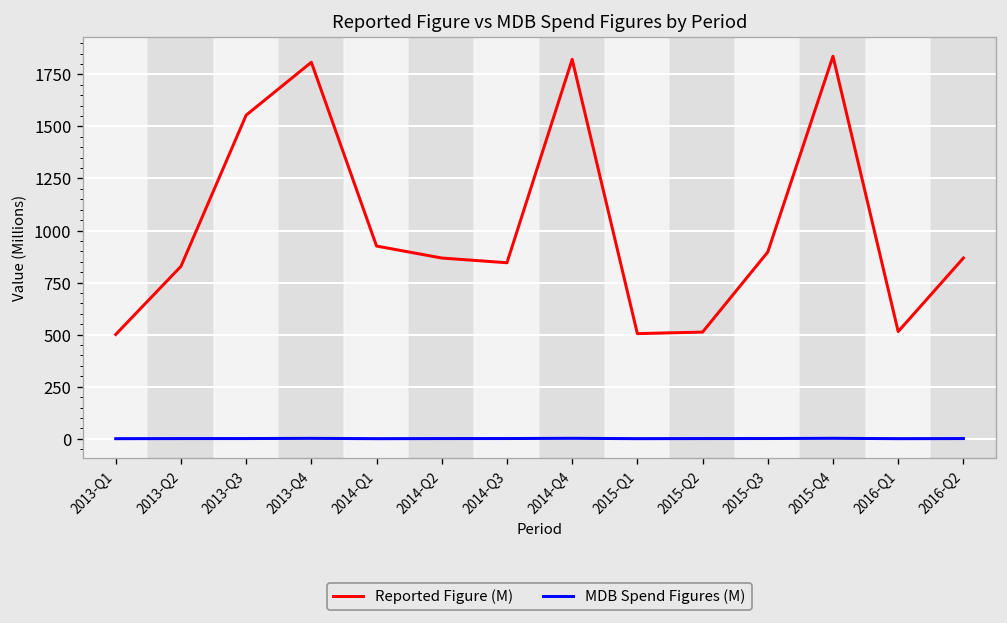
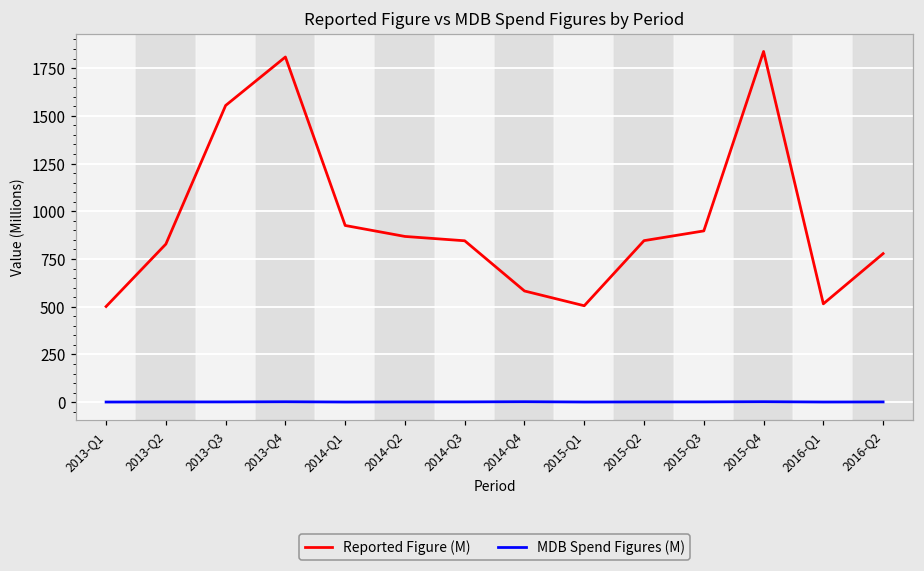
  {
    "Reported Figure (M)": {
      "2013-Q1": 500,
      "2013-Q2": 830,
      "2013-Q3": 1550,
      "2013-Q4": 1810,
      "2014-Q1": 930,
      "2014-Q2": 870,
      "2014-Q3": 850,
-     "2014-Q4": 1820,
+     "2014-Q4": 580,
      "2015-Q1": 510,
-     "2015-Q2": 510,
+     "2015-Q2": 850,
      "2015-Q3": 900,
      "2015-Q4": 1840,
      "2016-Q1": 520,
-     "2016-Q2": 870
+     "2016-Q2": 780
    },
    "MDB Spend Figures (M)": {
      "2013-Q1": 0,
      "2013-Q2": 0,
      "2013-Q3": 0,
      "2013-Q4": 0,
      "2014-Q1": 0,
      "2014-Q2": 0,
      "2014-Q3": 0,
      "2014-Q4": 0,
      "2015-Q1": 0,
      "2015-Q2": 0,
      "2015-Q3": 0,
      "2015-Q4": 0,
      "2016-Q1": 0,
      "2016-Q2": 0
    }
  }
